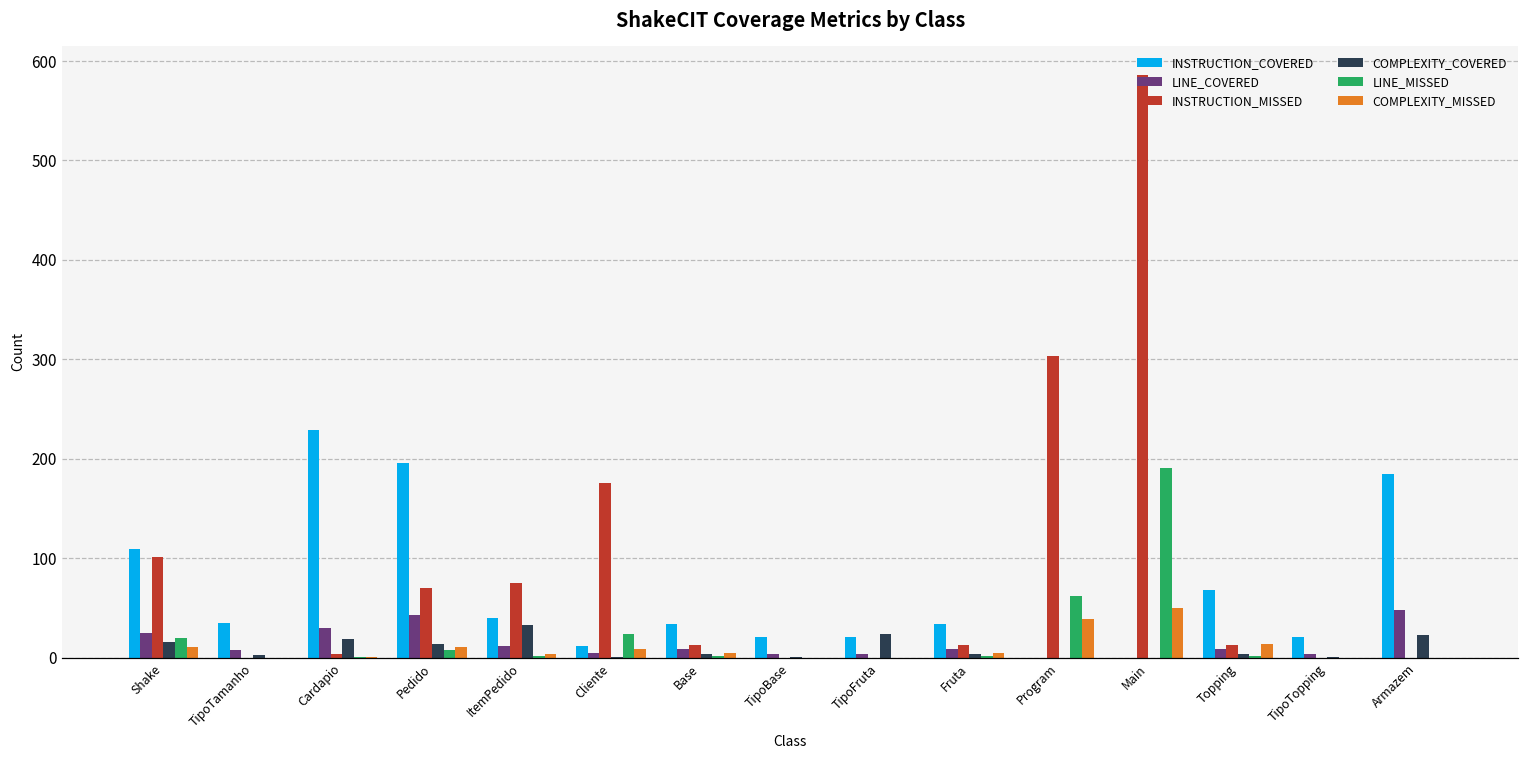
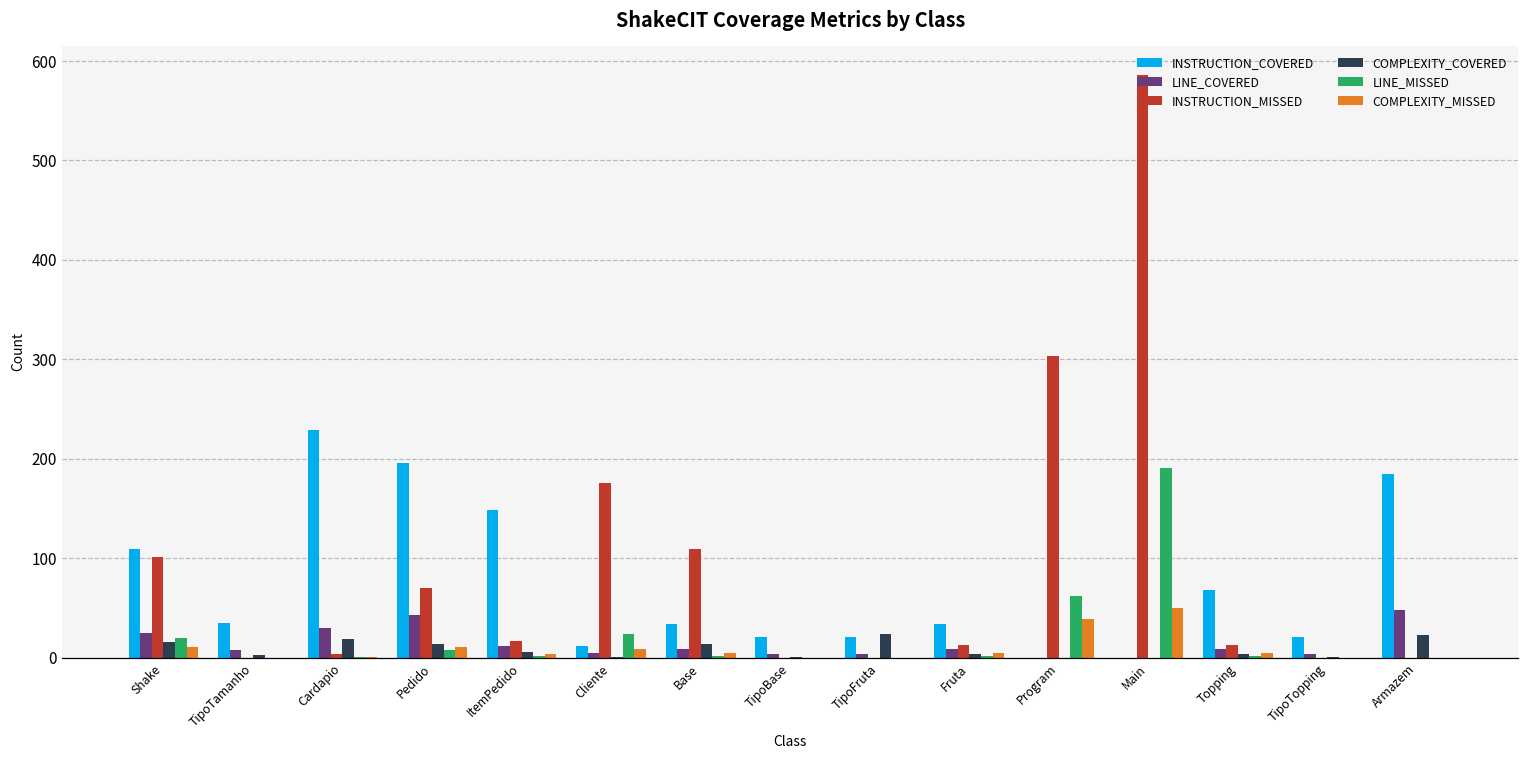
  {
    "INSTRUCTION_COVERED": {
      "Shake": 110,
      "TipoTamanho": 40,
      "Cardapio": 230,
      "Pedido": 200,
-     "ItemPedido": 40,
+     "ItemPedido": 150,
      "Cliente": 10,
      "Base": 30,
      "TipoBase": 20,
      "TipoFruta": 20,
      "Fruta": 30,
      "Program": 0,
      "Main": 0,
      "Topping": 70,
      "TipoTopping": 20,
      "Armazem": 190
    },
    "LINE_COVERED": {
      "Shake": 30,
      "TipoTamanho": 10,
      "Cardapio": 30,
      "Pedido": 40,
      "ItemPedido": 10,
      "Cliente": 10,
      "Base": 10,
      "TipoBase": 0,
      "TipoFruta": 0,
      "Fruta": 10,
      "Program": 0,
      "Main": 0,
      "Topping": 10,
      "TipoTopping": 0,
      "Armazem": 50
    },
    "INSTRUCTION_MISSED": {
      "Shake": 100,
      "TipoTamanho": 0,
      "Cardapio": 0,
      "Pedido": 70,
-     "ItemPedido": 80,
+     "ItemPedido": 20,
      "Cliente": 180,
-     "Base": 10,
+     "Base": 110,
      "TipoBase": 0,
      "TipoFruta": 0,
      "Fruta": 10,
      "Program": 300,
      "Main": 590,
      "Topping": 10,
      "TipoTopping": 0,
      "Armazem": 0
    },
    "COMPLEXITY_COVERED": {
      "Shake": 20,
      "TipoTamanho": 0,
      "Cardapio": 20,
      "Pedido": 10,
-     "ItemPedido": 30,
-     "Base": 0,
+     "ItemPedido": 10,
+     "Base": 10,
      "TipoFruta": 20,
      "Fruta": 0,
      "Program": 0,
      "Main": 0,
      "Topping": 0,
      "Armazem": 20
    },
    "LINE_MISSED": {
      "Shake": 20,
      "TipoTamanho": 0,
      "Pedido": 10,
      "Cliente": 20,
      "TipoBase": 0,
      "TipoFruta": 0,
      "Program": 60,
      "Main": 190,
      "TipoTopping": 0,
      "Armazem": 0
    },
    "COMPLEXITY_MISSED": {
      "Shake": 10,
      "TipoTamanho": 0,
      "Pedido": 10,
      "ItemPedido": 0,
      "Cliente": 10,
      "Base": 10,
      "TipoBase": 0,
      "TipoFruta": 0,
      "Fruta": 10,
      "Program": 40,
      "Main": 50,
-     "Topping": 14,
+     "Topping": 5,
      "TipoTopping": 0,
      "Armazem": 0
    }
  }
